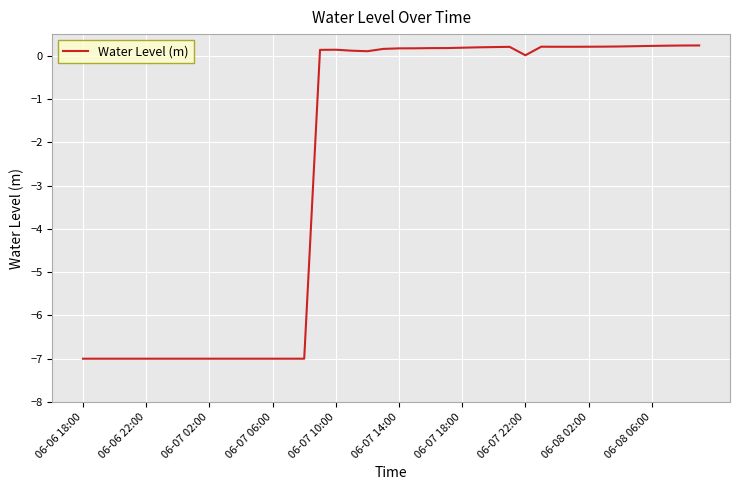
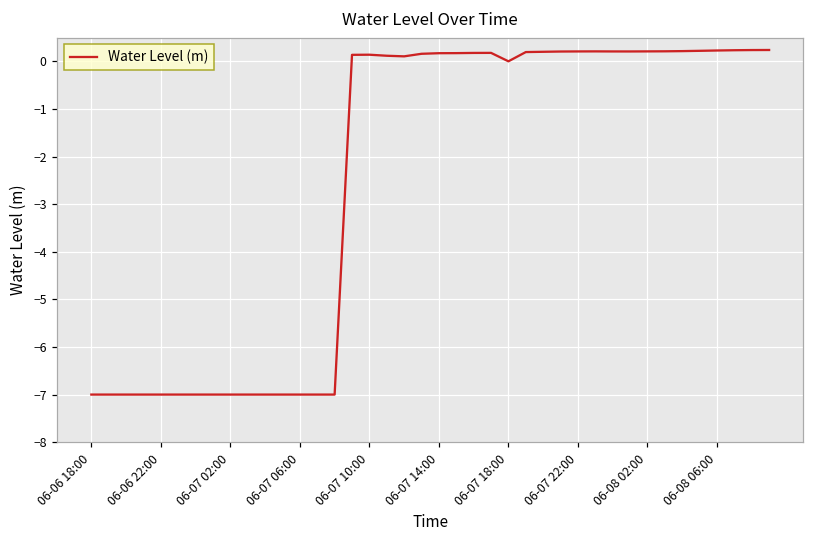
  {
    "06-06 18:00": -7.0,
    "06-06 22:00": -7.0,
    "06-07 02:00": -7.0,
    "06-07 06:00": -7.0,
    "06-07 10:00": 0.1,
    "06-07 14:00": 0.2,
-   "06-07 18:00": 0.2,
-   "06-07 22:00": 0.0,
+   "06-07 18:00": 0.0,
+   "06-07 22:00": 0.2,
    "06-08 02:00": 0.2,
    "06-08 06:00": 0.2
  }
